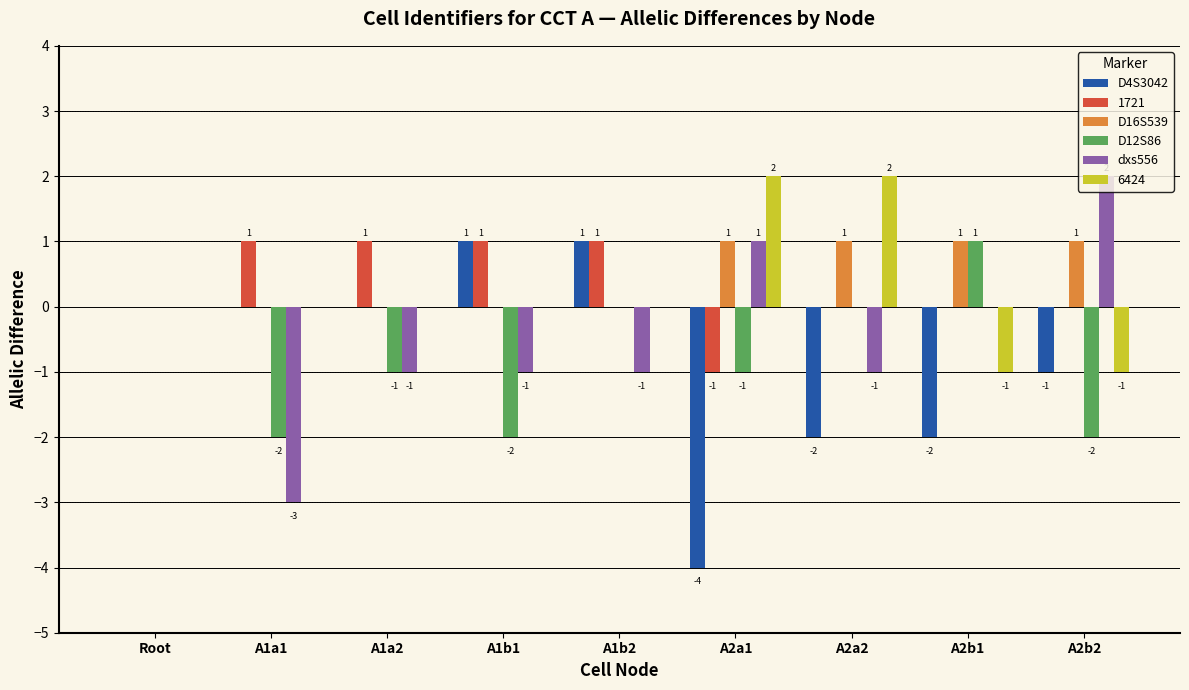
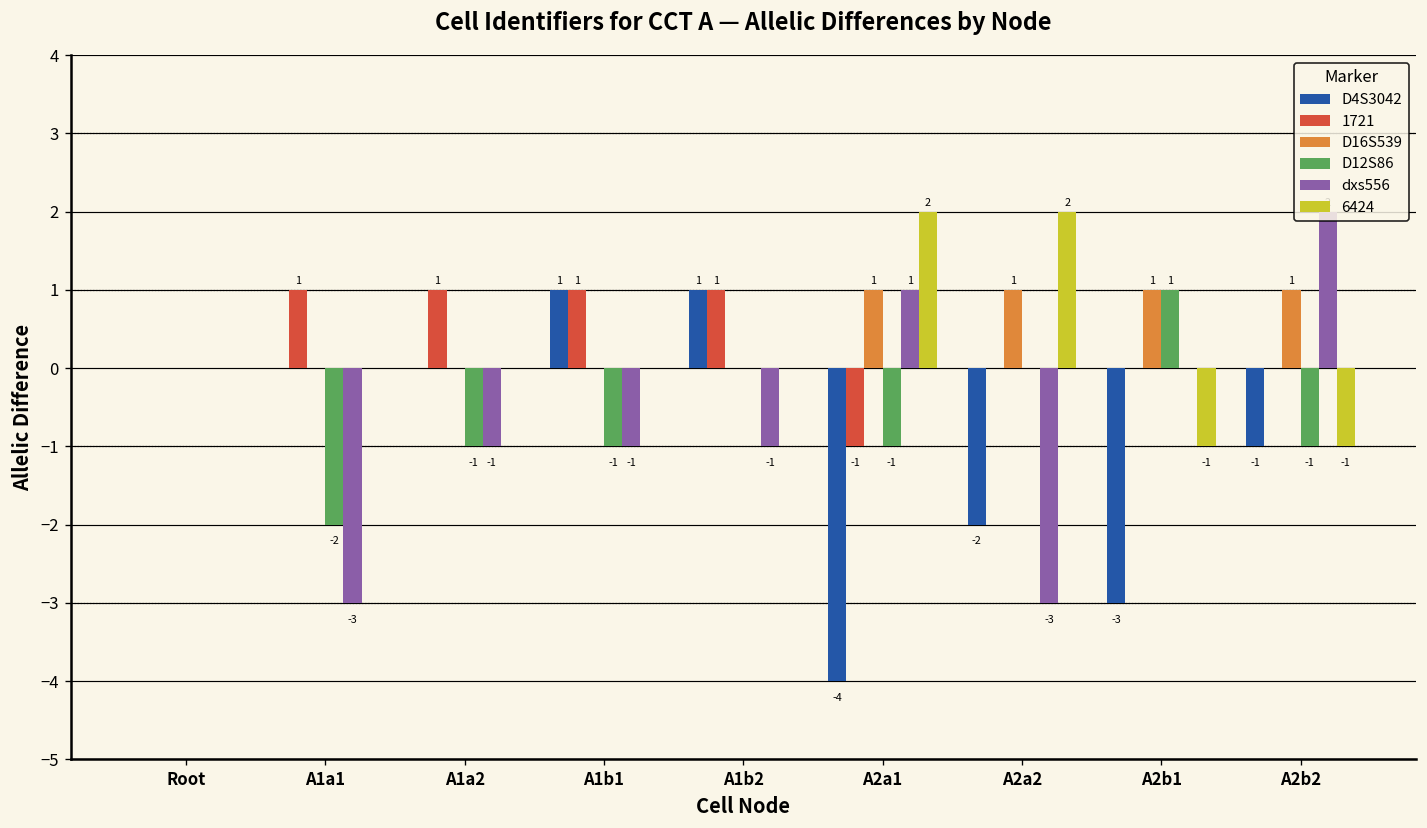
  {
    "D4S3042": {
      "A1b1": 1,
      "A1b2": 1,
      "A2a1": -4,
      "A2a2": -2,
-     "A2b1": -2,
+     "A2b1": -3,
      "A2b2": -1
    },
    "D12S86": {
      "A1a1": -2,
      "A1a2": -1,
-     "A1b1": -2,
+     "A1b1": -1,
      "A2a1": -1,
      "A2b1": 1,
-     "A2b2": -2
+     "A2b2": -1
    },
    "dxs556": {
      "A1a1": -3,
      "A1a2": -1,
      "A1b1": -1,
      "A1b2": -1,
      "A2a1": 1,
-     "A2a2": -1
+     "A2a2": -3
    },
    "6424": {
      "A2a1": 2,
      "A2a2": 2,
      "A2b1": -1,
      "A2b2": -1
    }
  }
